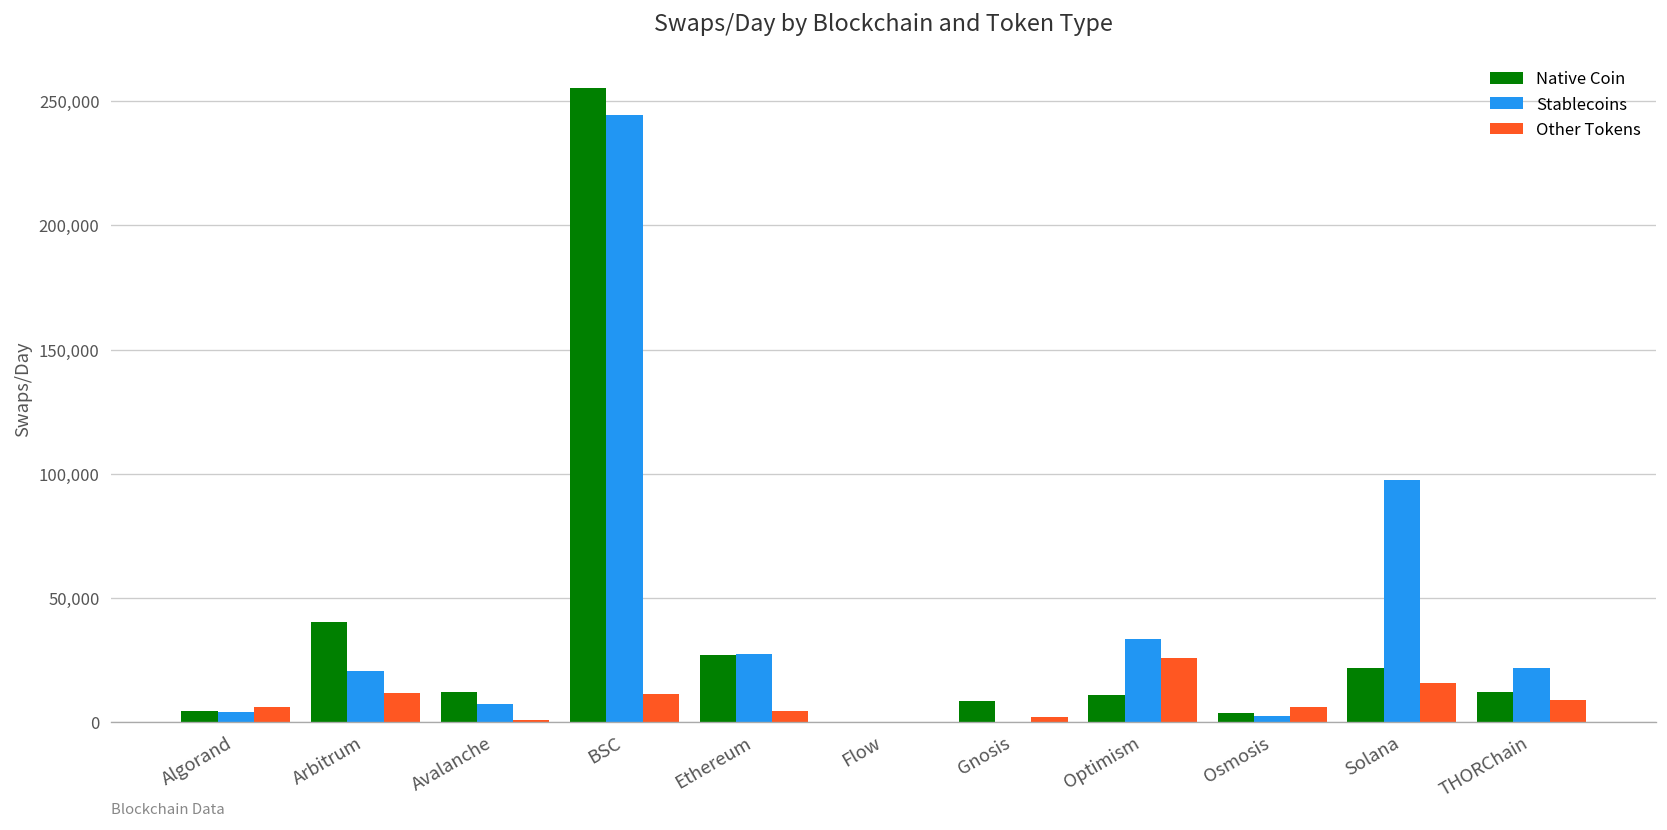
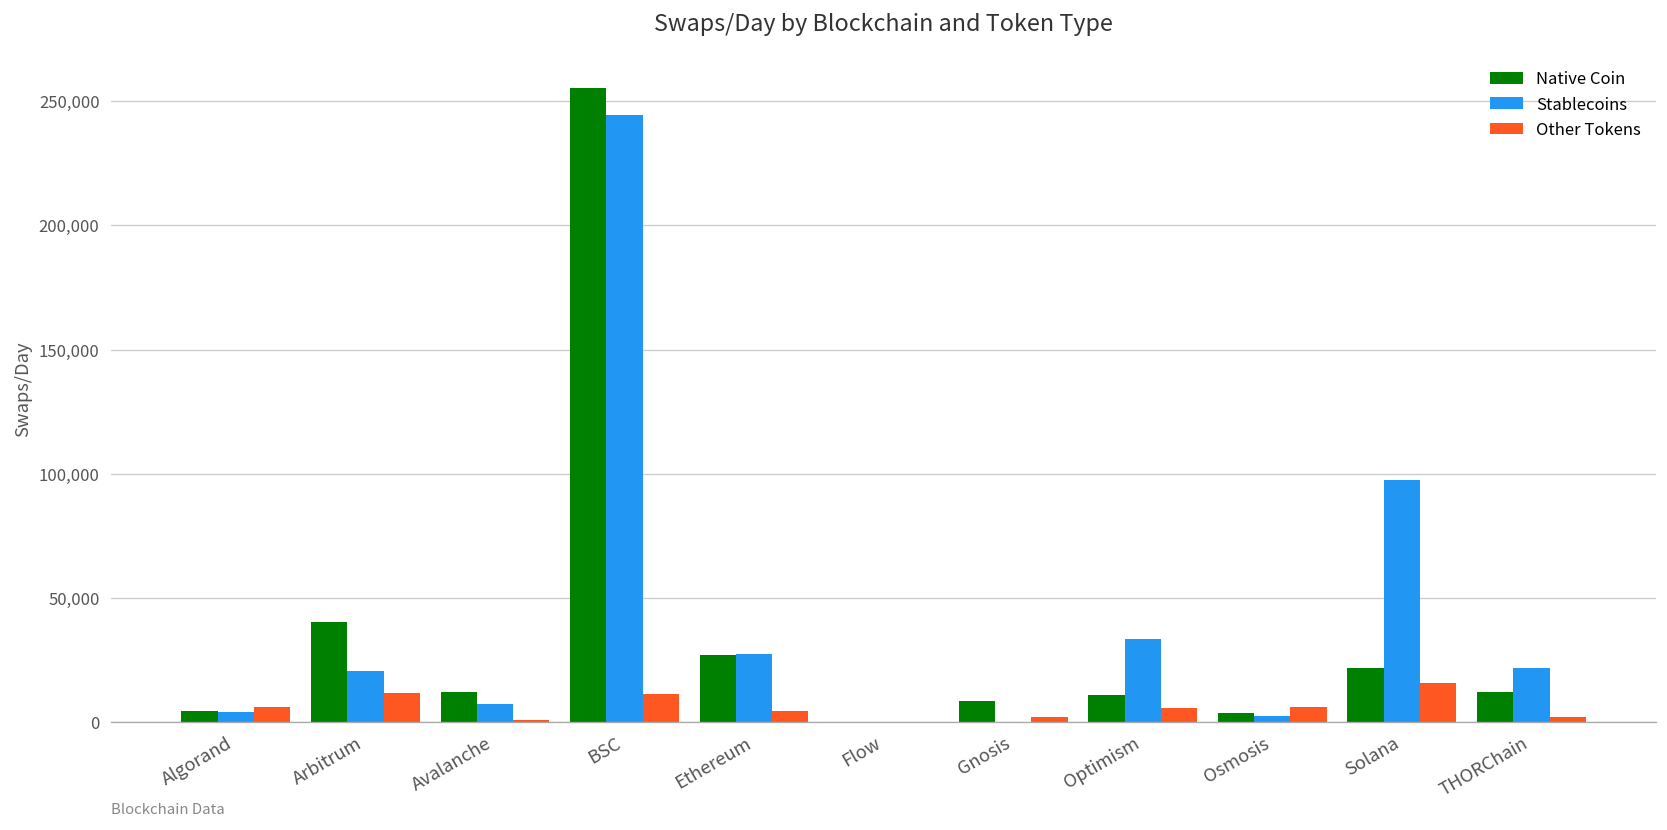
  {
    "Native Coin": {
      "Algorand": "4,000",
      "Arbitrum": "40,000",
      "Avalanche": "12,000",
      "BSC": "255,000",
      "Ethereum": "27,000",
      "Gnosis": "9,000",
      "Optimism": "11,000",
      "Osmosis": "4,000",
      "Solana": "22,000",
      "THORChain": "12,000"
    },
    "Stablecoins": {
      "Algorand": "4,000",
      "Arbitrum": "21,000",
      "Avalanche": "7,000",
      "BSC": "245,000",
      "Ethereum": "27,000",
      "Optimism": "34,000",
      "Osmosis": "2,000",
      "Solana": "97,000",
      "THORChain": "22,000"
    },
    "Other Tokens": {
      "Algorand": "6,000",
      "Arbitrum": "12,000",
      "BSC": "12,000",
      "Ethereum": "4,000",
      "Gnosis": "2,000",
-     "Optimism": "26,000",
+     "Optimism": "6,000",
      "Osmosis": "6,000",
      "Solana": "16,000",
-     "THORChain": "9,000"
+     "THORChain": "2,000"
    }
  }
